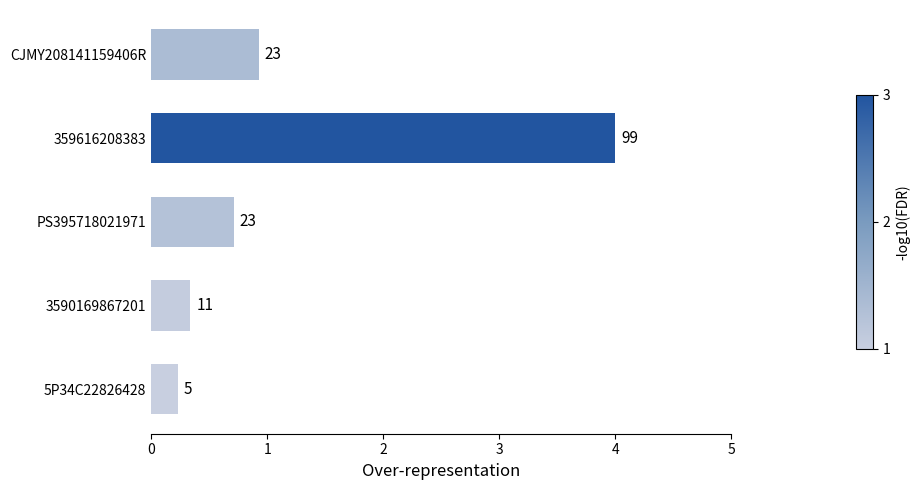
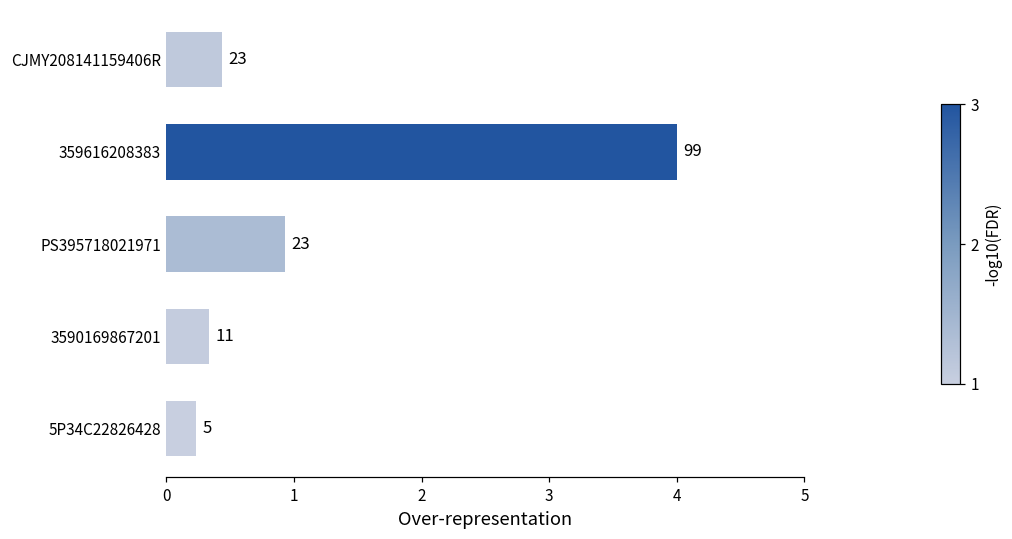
  {
-   "CJMY208141159406R": 0.93,
-   "PS395718021971": 0.71
+   "CJMY208141159406R": 0.44,
+   "PS395718021971": 0.93
  }
